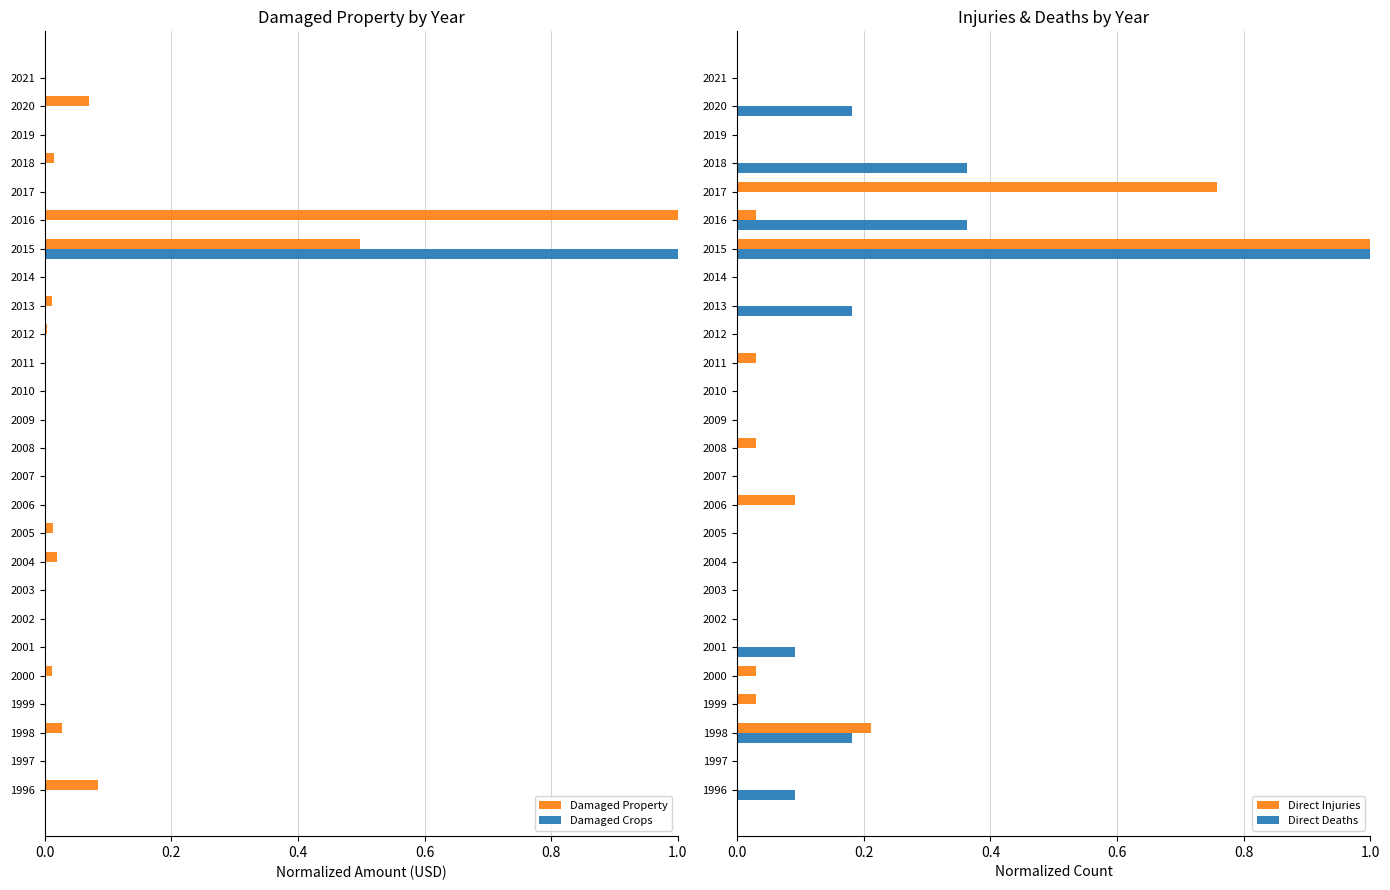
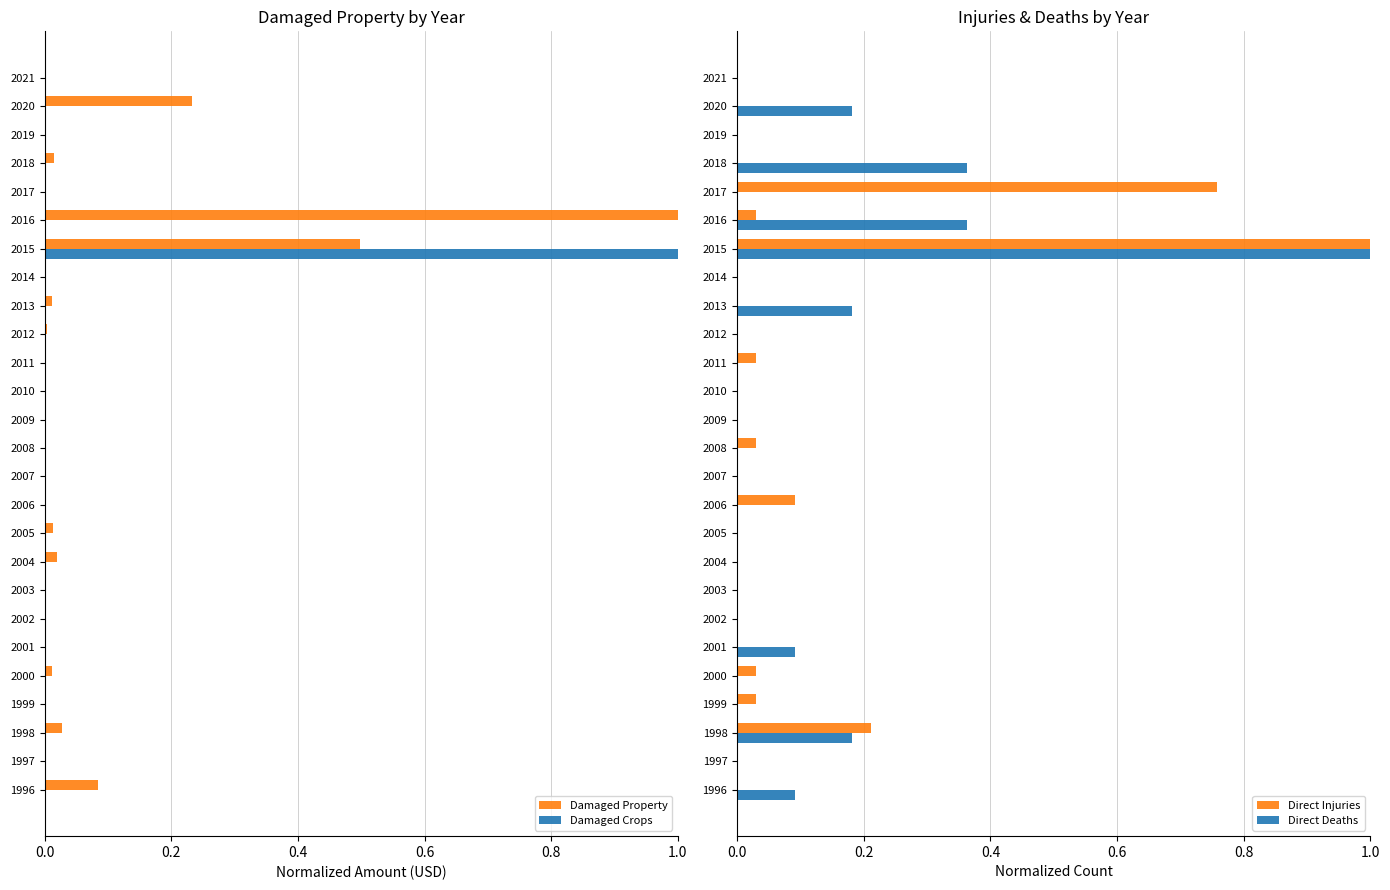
  {
    "Damaged Property by Year": {
      "Damaged Property": {
-       "2020": 0.07,
+       "2020": 0.23,
        "2018": 0.01,
        "2016": 1.00,
        "2015": 0.50,
        "2013": 0.01,
        "2012": 0.00,
        "2005": 0.01,
        "2004": 0.02,
        "2000": 0.01,
        "1998": 0.03,
        "1996": 0.08
      },
      "Damaged Crops": {
        "2021": 0.00,
        "2015": 1.00,
        "2013": 0.00,
        "2012": 0.00,
        "2011": 0.00,
        "2010": 0.00,
        "2008": 0.00,
        "2007": 0.00,
        "2006": 0.00,
        "2005": 0.00,
        "2004": 0.00,
        "2003": 0.00,
        "2002": 0.00,
        "2001": 0.00,
        "2000": 0.00,
        "1999": 0.00,
        "1998": 0.00,
        "1997": 0.00,
        "1996": 0.00
      }
    },
    "Injuries & Deaths by Year": {
      "Direct Injuries": {
        "2021": 0.00,
        "2020": 0.00,
        "2019": 0.00,
        "2018": 0.00,
        "2017": 0.76,
        "2016": 0.03,
        "2015": 1.00,
        "2014": 0.00,
        "2013": 0.00,
        "2012": 0.00,
        "2011": 0.03,
        "2010": 0.00,
        "2009": 0.00,
        "2008": 0.03,
        "2007": 0.00,
        "2006": 0.09,
        "2005": 0.00,
        "2004": 0.00,
        "2003": 0.00,
        "2002": 0.00,
        "2001": 0.00,
        "2000": 0.03,
        "1999": 0.03,
        "1998": 0.21,
        "1997": 0.00,
        "1996": 0.00
      },
      "Direct Deaths": {
        "2021": 0.00,
        "2020": 0.18,
        "2019": 0.00,
        "2018": 0.36,
        "2017": 0.00,
        "2016": 0.36,
        "2015": 1.00,
        "2014": 0.00,
        "2013": 0.18,
        "2012": 0.00,
        "2011": 0.00,
        "2010": 0.00,
        "2009": 0.00,
        "2008": 0.00,
        "2007": 0.00,
        "2006": 0.00,
        "2005": 0.00,
        "2004": 0.00,
        "2003": 0.00,
        "2002": 0.00,
        "2001": 0.09,
        "2000": 0.00,
        "1999": 0.00,
        "1998": 0.18,
        "1997": 0.00,
        "1996": 0.09
      }
    }
  }
